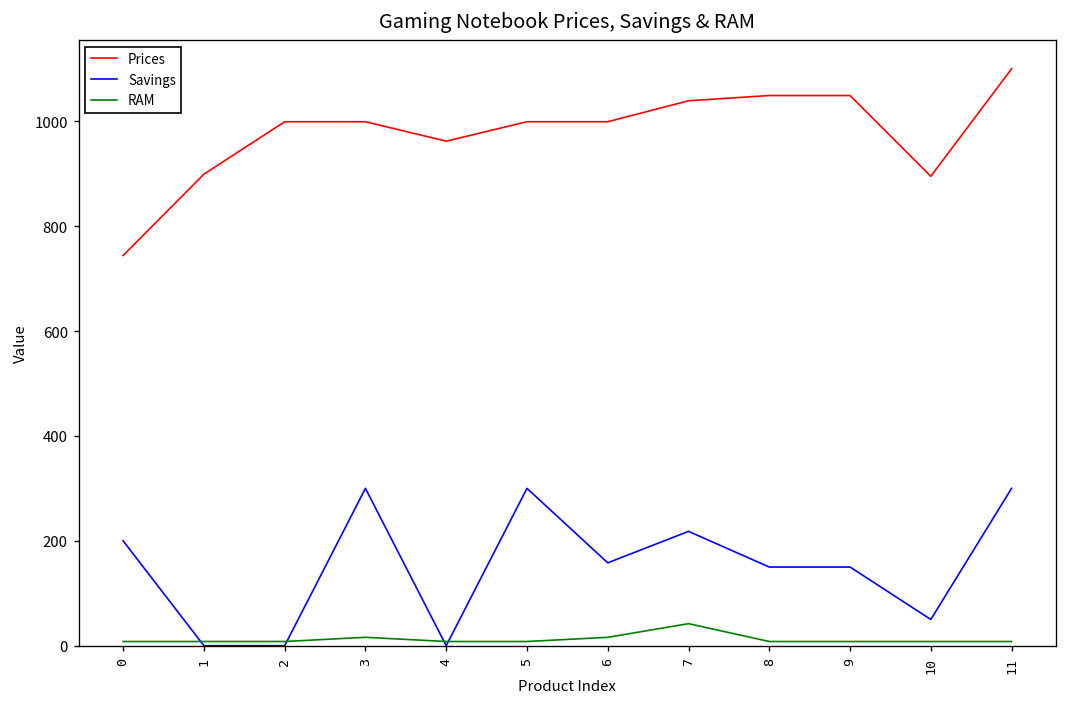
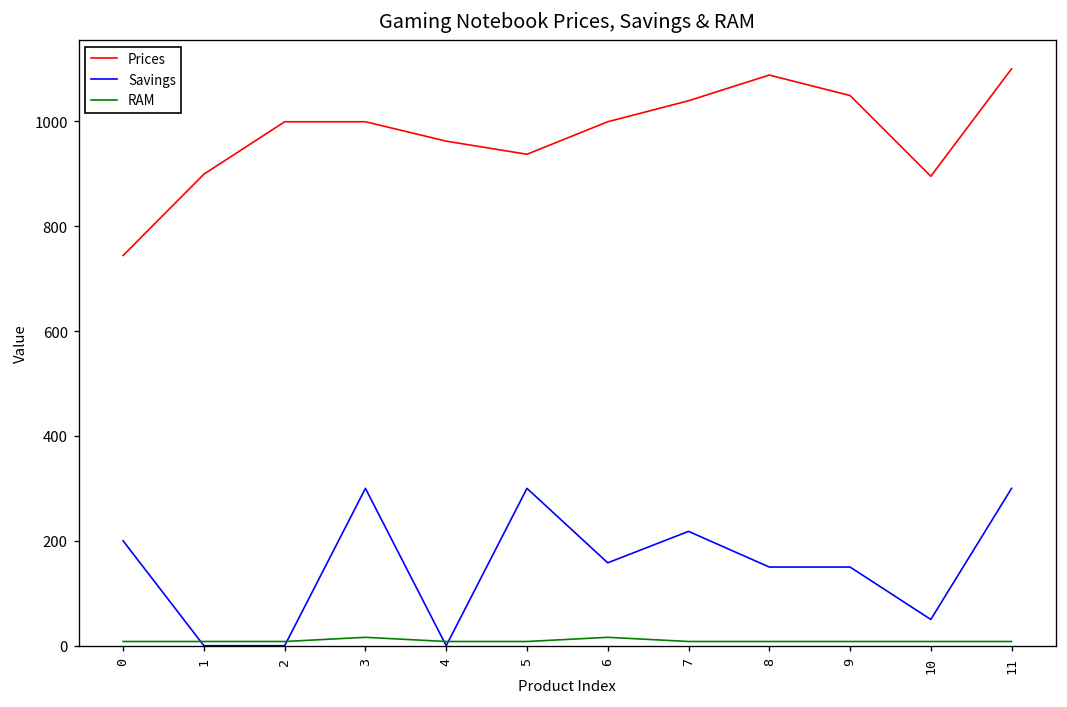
  {
    "Prices": {
      "0": 740,
      "1": 900,
      "2": 1000,
      "3": 1000,
      "4": 960,
-     "5": 1000,
+     "5": 940,
      "6": 1000,
      "7": 1040,
-     "8": 1050,
+     "8": 1090,
      "9": 1050,
      "10": 900,
      "11": 1100
    },
    "Savings": {
      "0": 200,
      "1": 0,
      "2": 0,
      "3": 300,
      "4": 0,
      "5": 300,
      "6": 160,
      "7": 220,
      "8": 150,
      "9": 150,
      "10": 50,
      "11": 300
    },
    "RAM": {
      "0": 10,
      "1": 10,
      "2": 10,
      "3": 20,
      "4": 10,
      "5": 10,
      "6": 20,
-     "7": 40,
+     "7": 10,
      "8": 10,
      "9": 10,
      "10": 10,
      "11": 10
    }
  }
